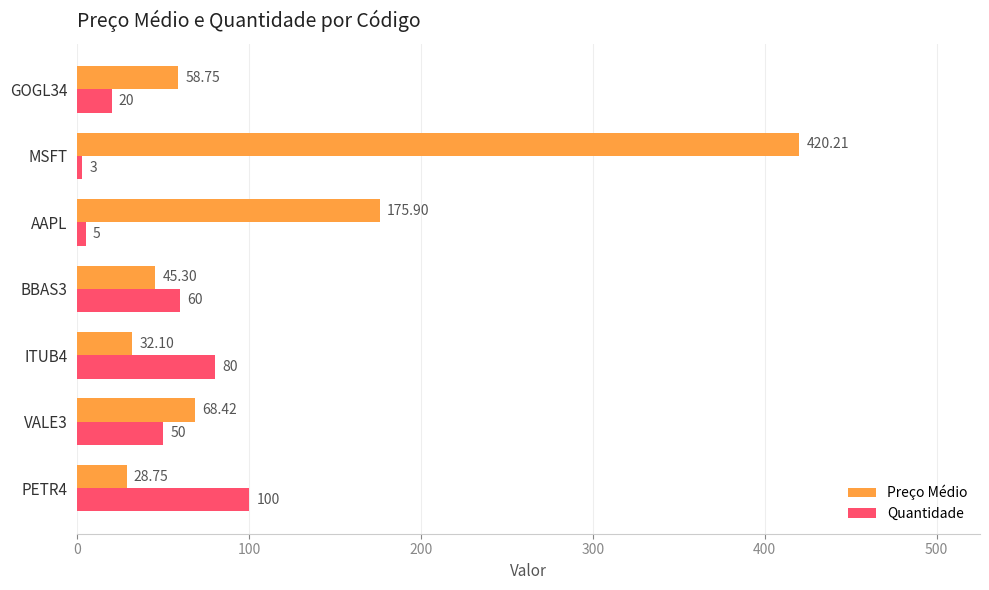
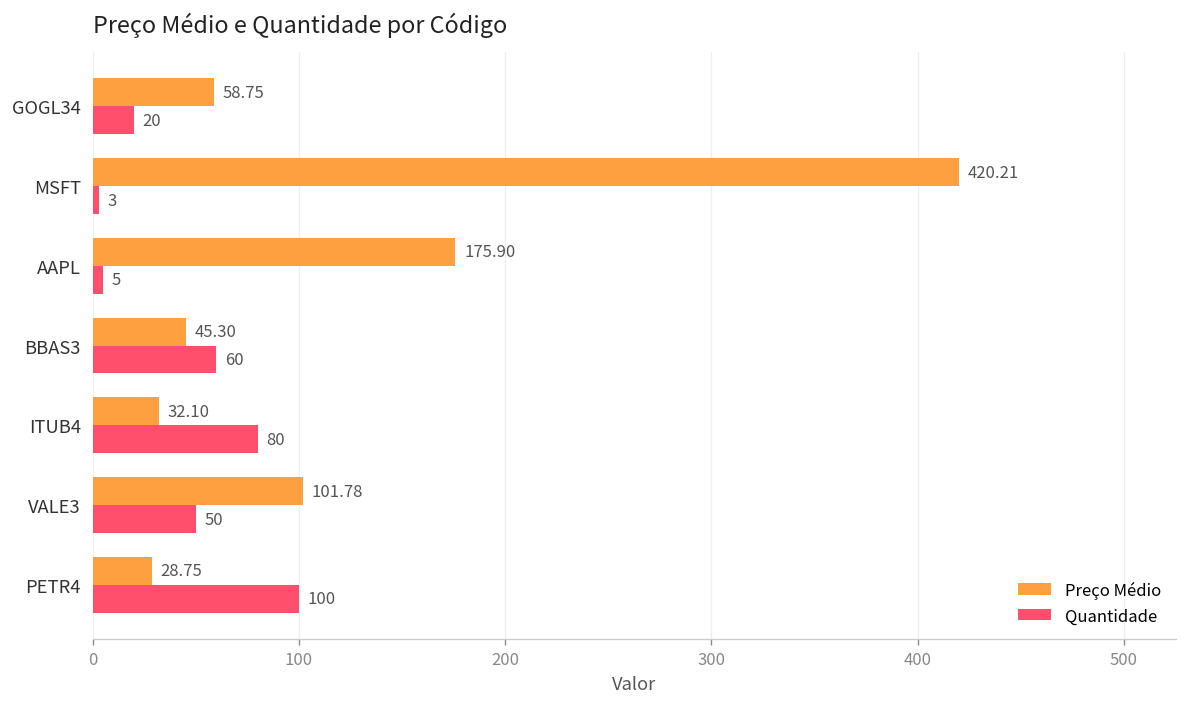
  {
    "Preço Médio": {
      "GOGL34": 58.75,
      "MSFT": 420.21,
      "AAPL": 175.90,
      "BBAS3": 45.30,
      "ITUB4": 32.10,
-     "VALE3": 68.42,
+     "VALE3": 101.78,
      "PETR4": 28.75
    },
    "Quantidade": {
      "GOGL34": 20,
      "MSFT": 3,
      "AAPL": 5,
      "BBAS3": 60,
      "ITUB4": 80,
      "VALE3": 50,
      "PETR4": 100
    }
  }
